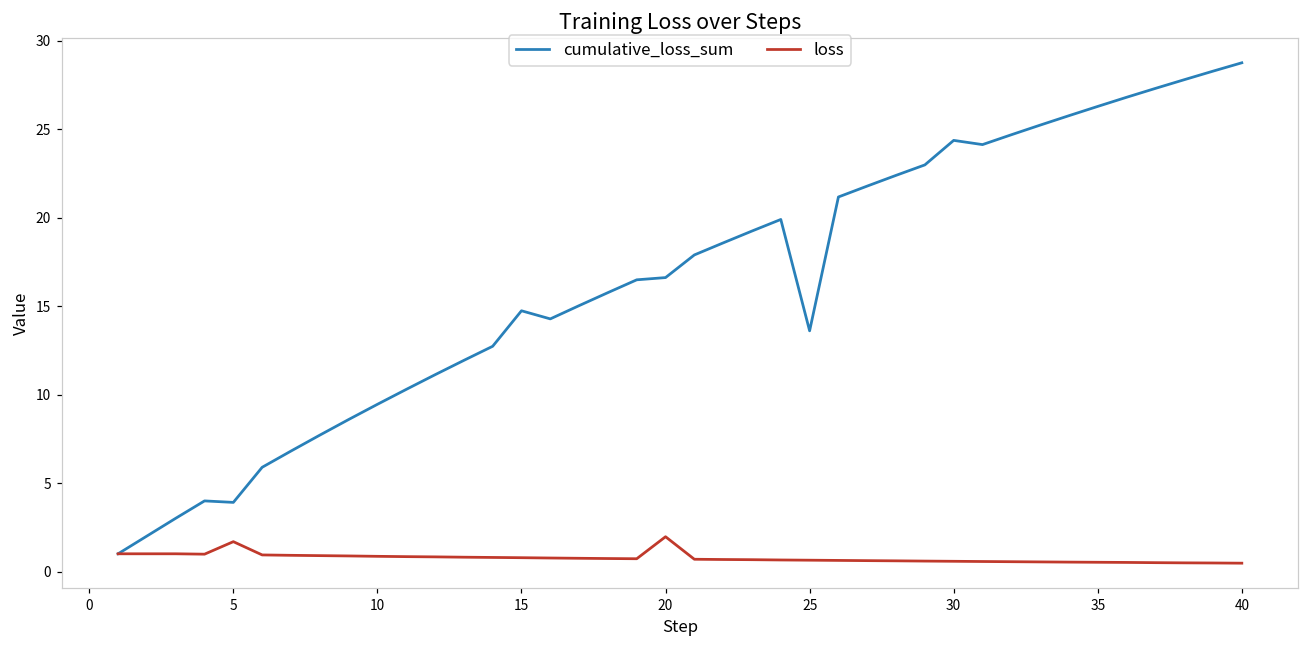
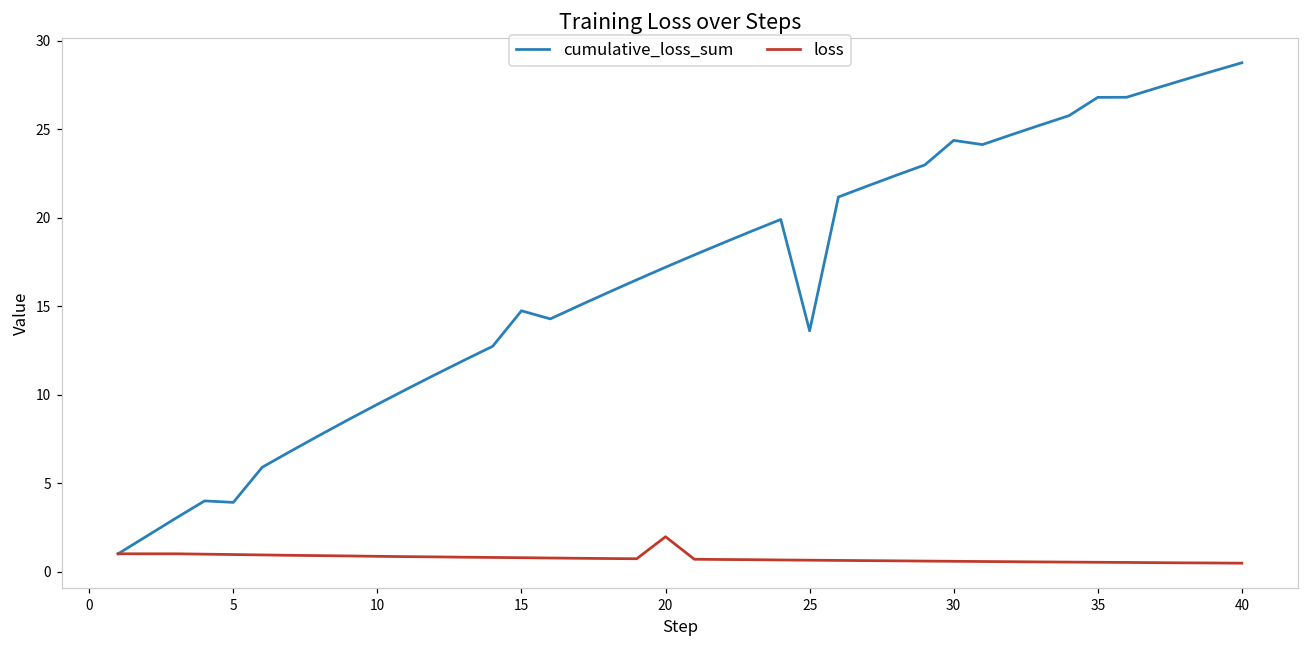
  {
    "cumulative_loss_sum": {
      "5": 3.9,
      "10": 9.5,
      "15": 14.7,
-     "20": 16.6,
+     "20": 17.2,
      "25": 13.6,
      "30": 24.4,
-     "35": 26.3,
+     "35": 26.8,
      "40": 28.8
    },
    "loss": {
-     "5": 1.7,
+     "5": 1.0,
      "10": 0.9,
      "15": 0.8,
      "20": 2.0,
      "25": 0.6,
      "30": 0.6,
      "35": 0.5,
      "40": 0.5
    }
  }
